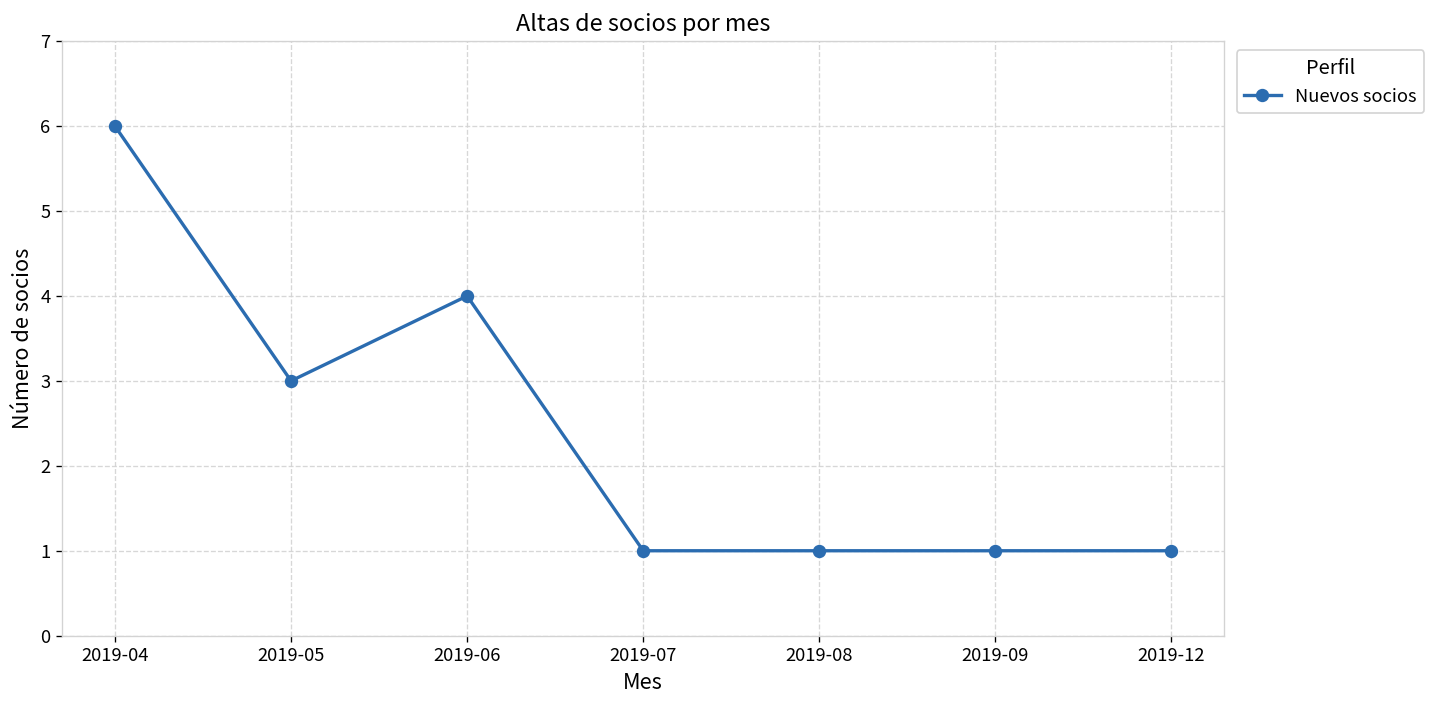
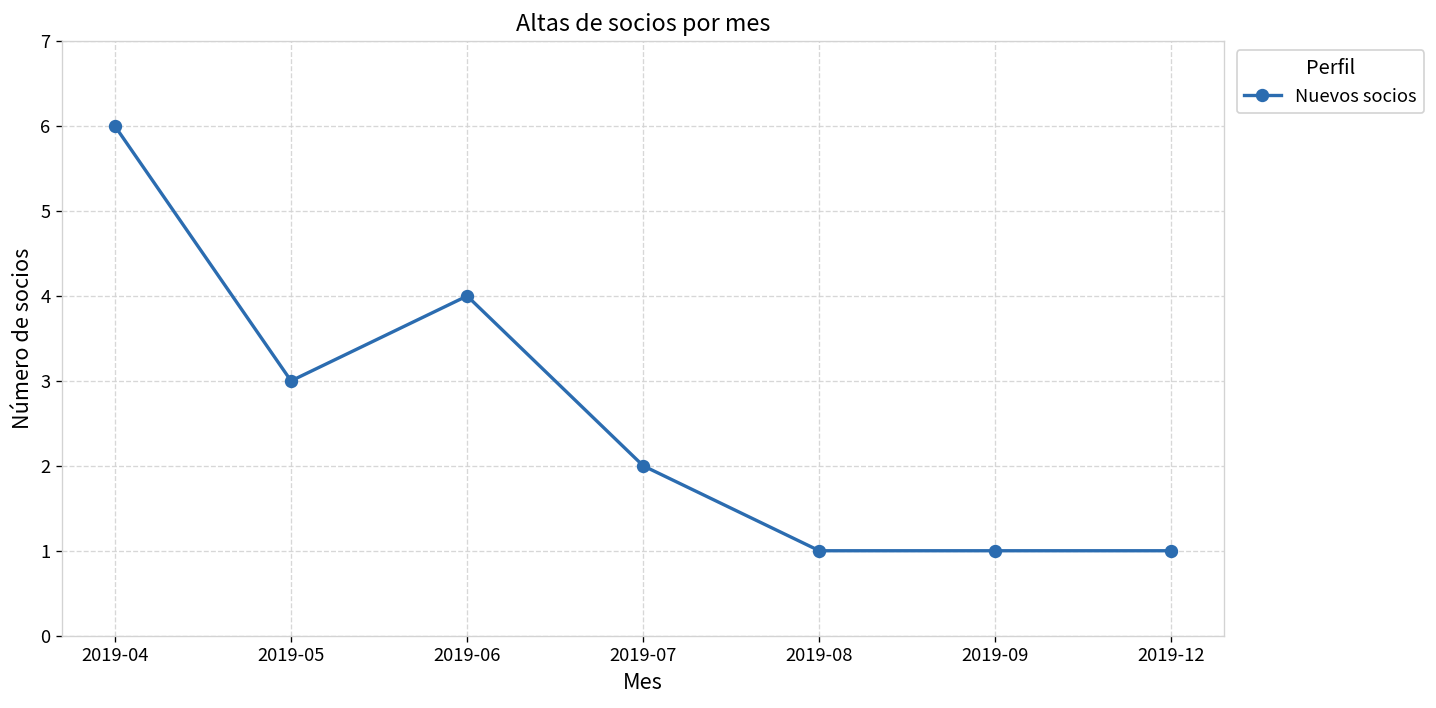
  {
    "2019-04": 6,
    "2019-05": 3,
    "2019-06": 4,
-   "2019-07": 1,
+   "2019-07": 2,
    "2019-08": 1,
    "2019-09": 1,
    "2019-12": 1
  }
